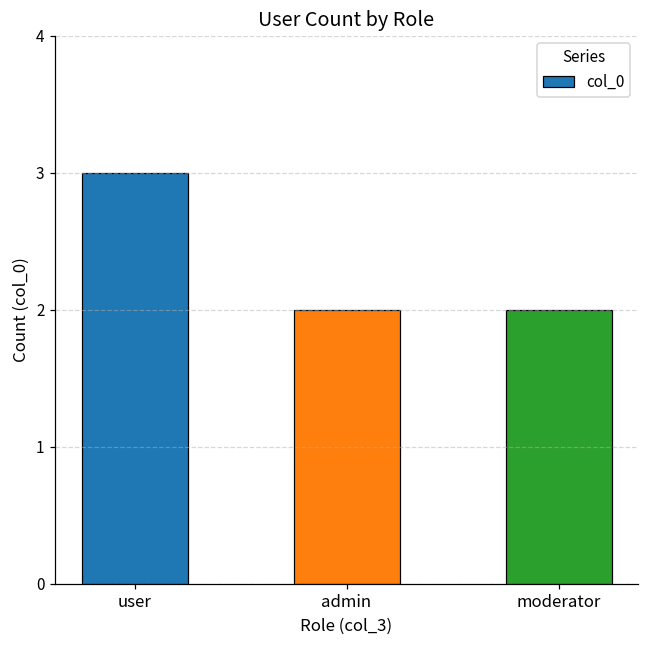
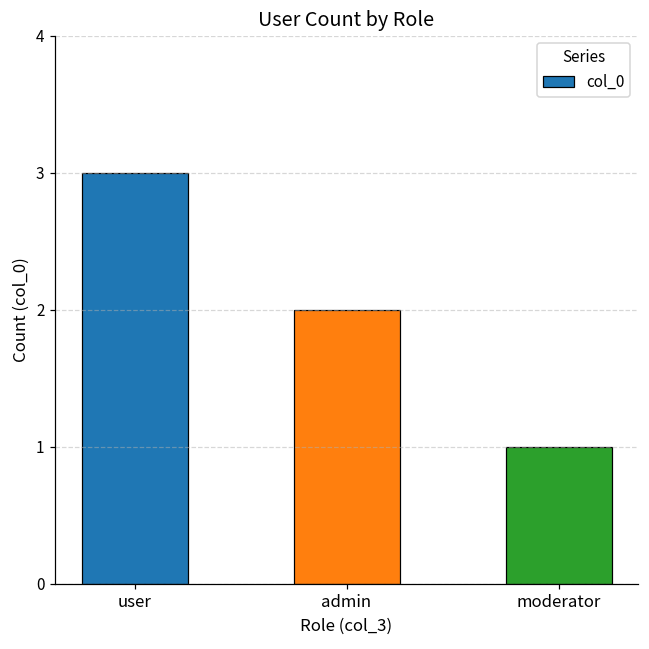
  {
    "user": 3,
    "admin": 2,
-   "moderator": 2
+   "moderator": 1
  }
